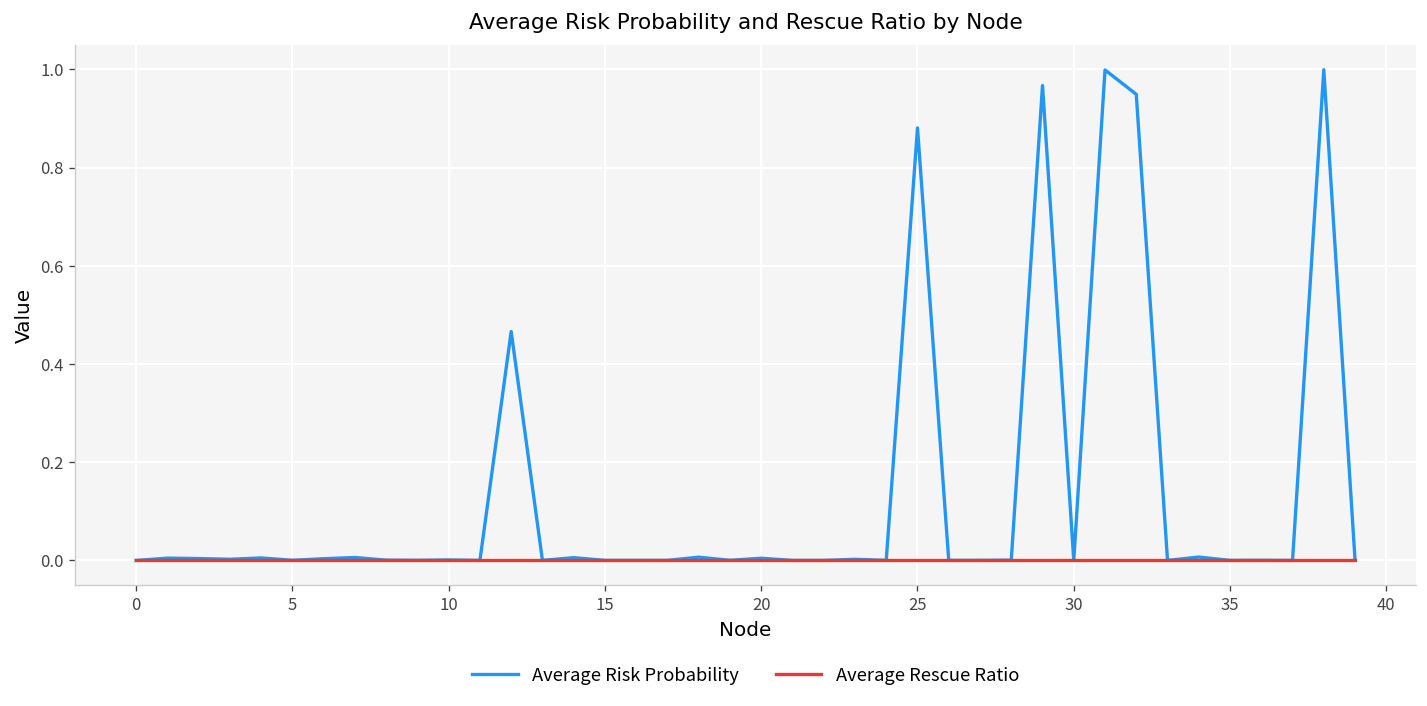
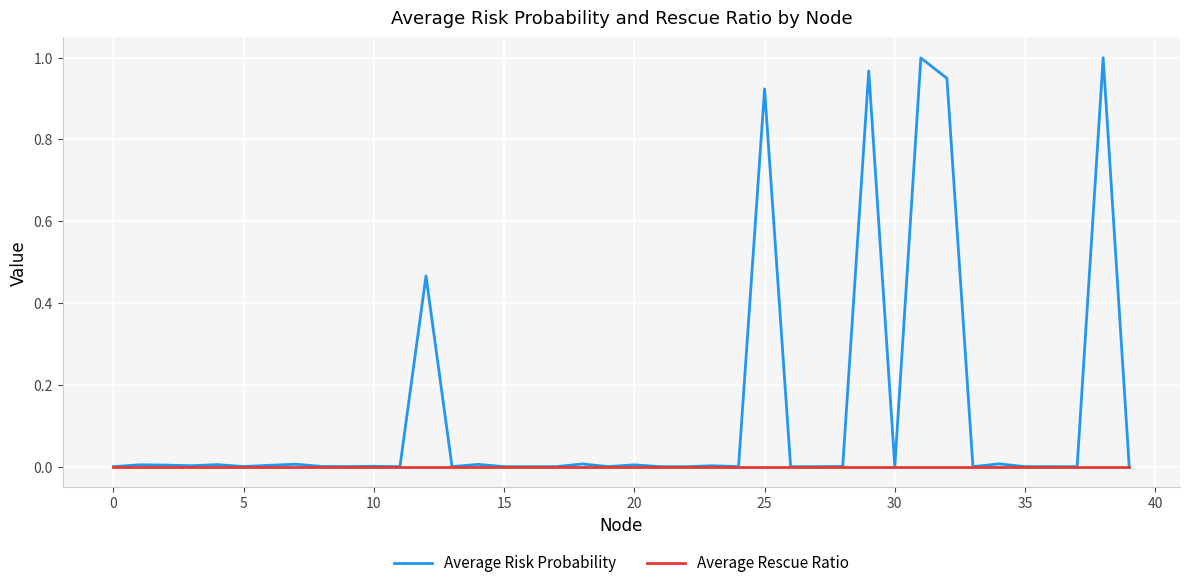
  {
    "Average Risk Probability": {
-     "25": 0.88
+     "25": 0.92
    },
    "Average Rescue Ratio": {
      "25": 0.00
    }
  }
